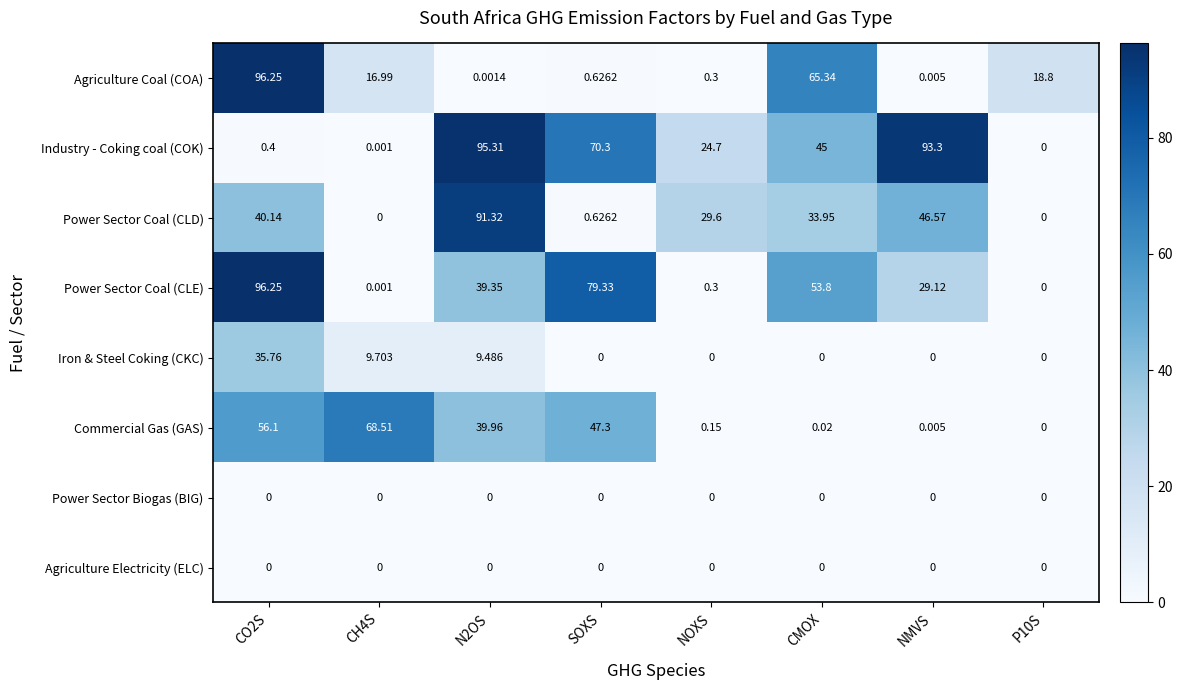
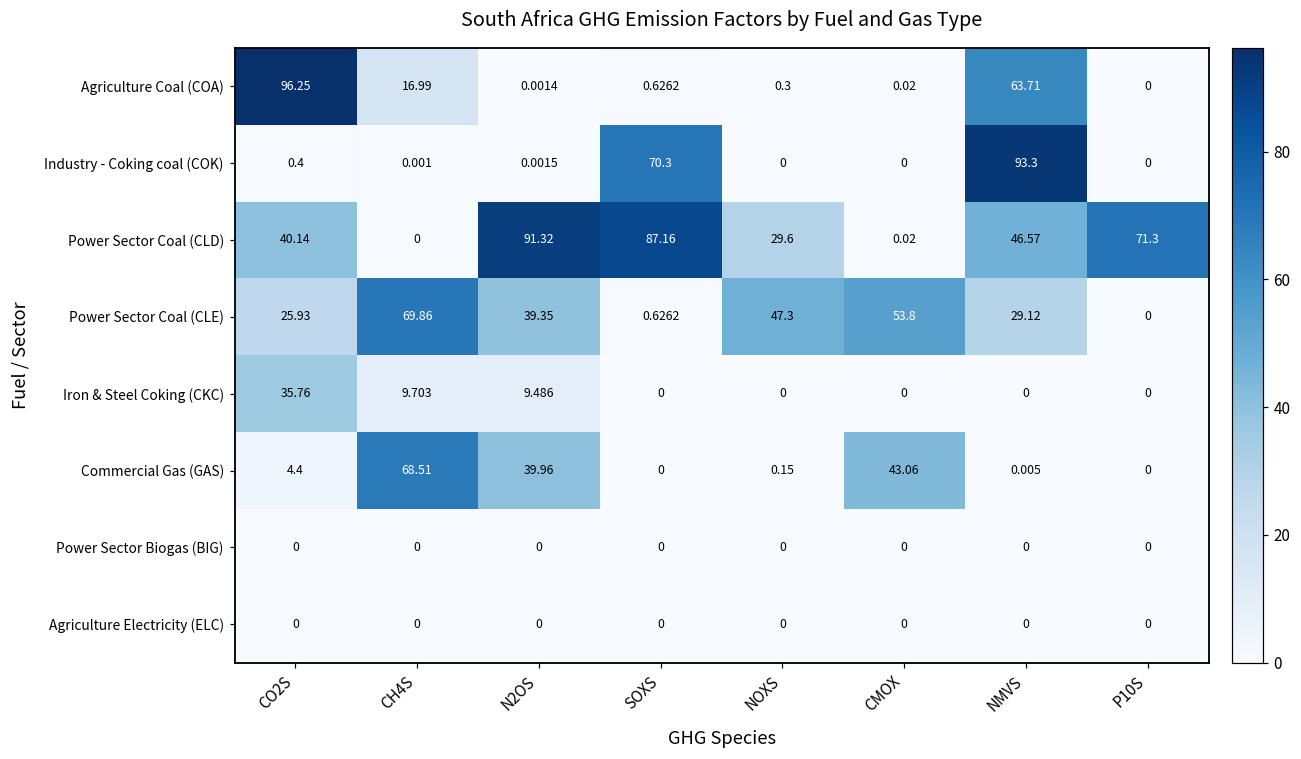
  {
    "Agriculture Coal (COA)": {
      "CO2S": 96.25,
      "CH4S": 16.99,
      "N2OS": 0.0014,
      "SOXS": 0.6262,
      "NOXS": 0.3,
-     "CMOX": 65.34,
-     "NMVS": 0.005,
-     "P10S": 18.8
+     "CMOX": 0.02,
+     "NMVS": 63.71,
+     "P10S": 0
    },
    "Industry - Coking coal (COK)": {
      "CO2S": 0.4,
      "CH4S": 0.001,
-     "N2OS": 95.31,
+     "N2OS": 0.0015,
      "SOXS": 70.3,
-     "NOXS": 24.7,
-     "CMOX": 45,
+     "NOXS": 0,
+     "CMOX": 0,
      "NMVS": 93.3,
      "P10S": 0
    },
    "Power Sector Coal (CLD)": {
      "CO2S": 40.14,
      "CH4S": 0,
      "N2OS": 91.32,
-     "SOXS": 0.6262,
+     "SOXS": 87.16,
      "NOXS": 29.6,
-     "CMOX": 33.95,
+     "CMOX": 0.02,
      "NMVS": 46.57,
-     "P10S": 0
+     "P10S": 71.3
    },
    "Power Sector Coal (CLE)": {
-     "CO2S": 96.25,
-     "CH4S": 0.001,
+     "CO2S": 25.93,
+     "CH4S": 69.86,
      "N2OS": 39.35,
-     "SOXS": 79.33,
-     "NOXS": 0.3,
+     "SOXS": 0.6262,
+     "NOXS": 47.3,
      "CMOX": 53.8,
      "NMVS": 29.12,
      "P10S": 0
    },
    "Iron & Steel Coking (CKC)": {
      "CO2S": 35.76,
      "CH4S": 9.703,
      "N2OS": 9.486,
      "SOXS": 0,
      "NOXS": 0,
      "CMOX": 0,
      "NMVS": 0,
      "P10S": 0
    },
    "Commercial Gas (GAS)": {
-     "CO2S": 56.1,
+     "CO2S": 4.4,
      "CH4S": 68.51,
      "N2OS": 39.96,
-     "SOXS": 47.3,
+     "SOXS": 0,
      "NOXS": 0.15,
-     "CMOX": 0.02,
+     "CMOX": 43.06,
      "NMVS": 0.005,
      "P10S": 0
    },
    "Power Sector Biogas (BIG)": {
      "CO2S": 0,
      "CH4S": 0,
      "N2OS": 0,
      "SOXS": 0,
      "NOXS": 0,
      "CMOX": 0,
      "NMVS": 0,
      "P10S": 0
    },
    "Agriculture Electricity (ELC)": {
      "CO2S": 0,
      "CH4S": 0,
      "N2OS": 0,
      "SOXS": 0,
      "NOXS": 0,
      "CMOX": 0,
      "NMVS": 0,
      "P10S": 0
    }
  }
